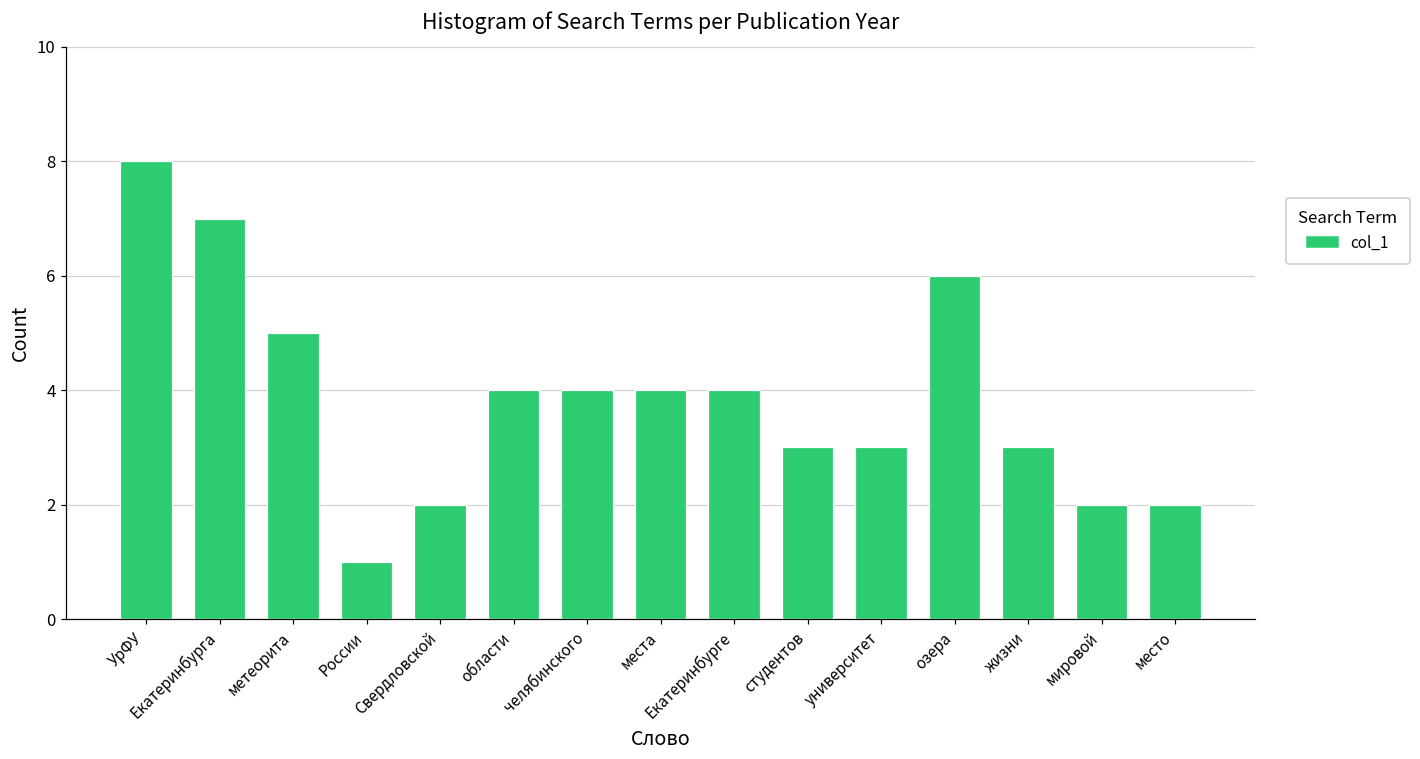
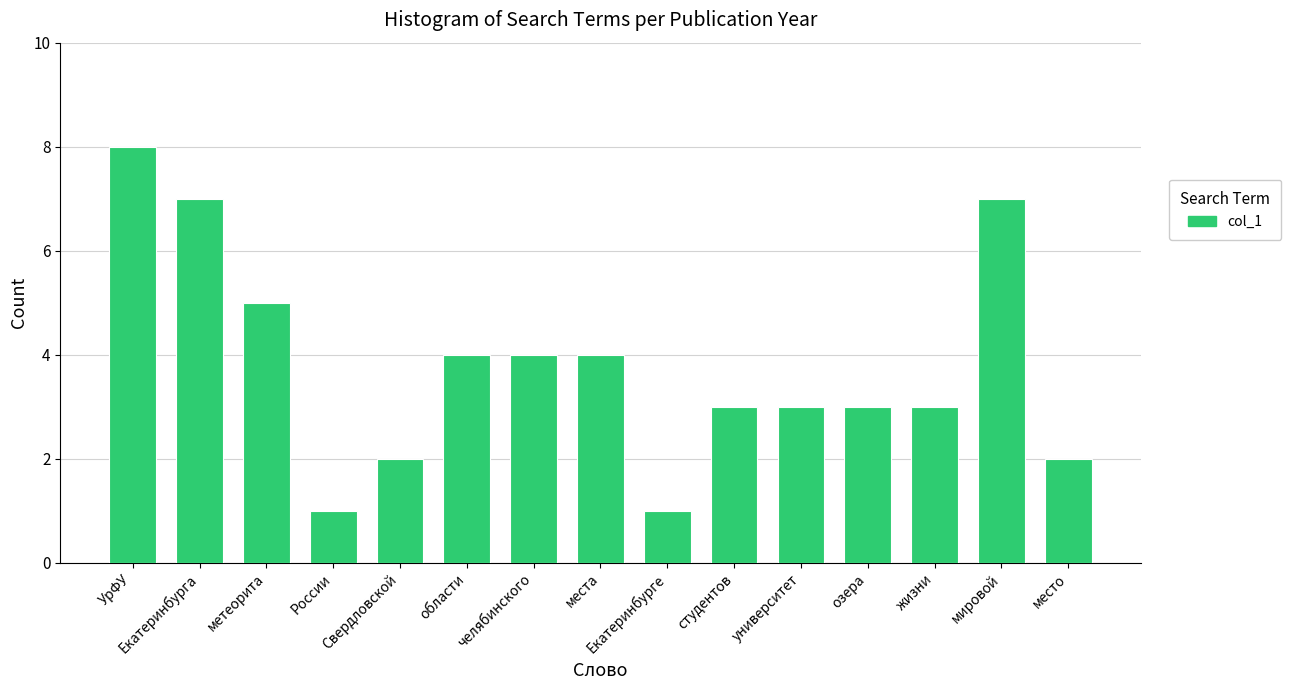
  {
    "УрФУ": 8,
    "Екатеринбурга": 7,
    "метеорита": 5,
    "России": 1,
    "Свердловской": 2,
    "области": 4,
    "челябинского": 4,
    "места": 4,
-   "Екатеринбурге": 4,
+   "Екатеринбурге": 1,
    "студентов": 3,
    "университет": 3,
-   "озера": 6,
+   "озера": 3,
    "жизни": 3,
-   "мировой": 2,
+   "мировой": 7,
    "место": 2
  }
